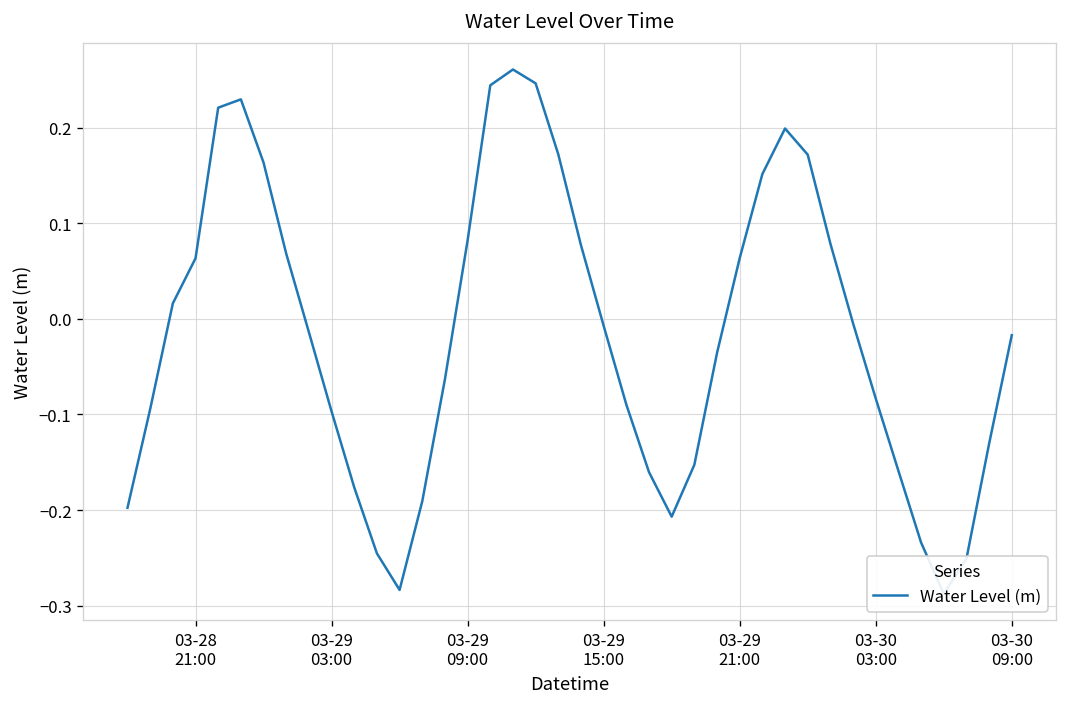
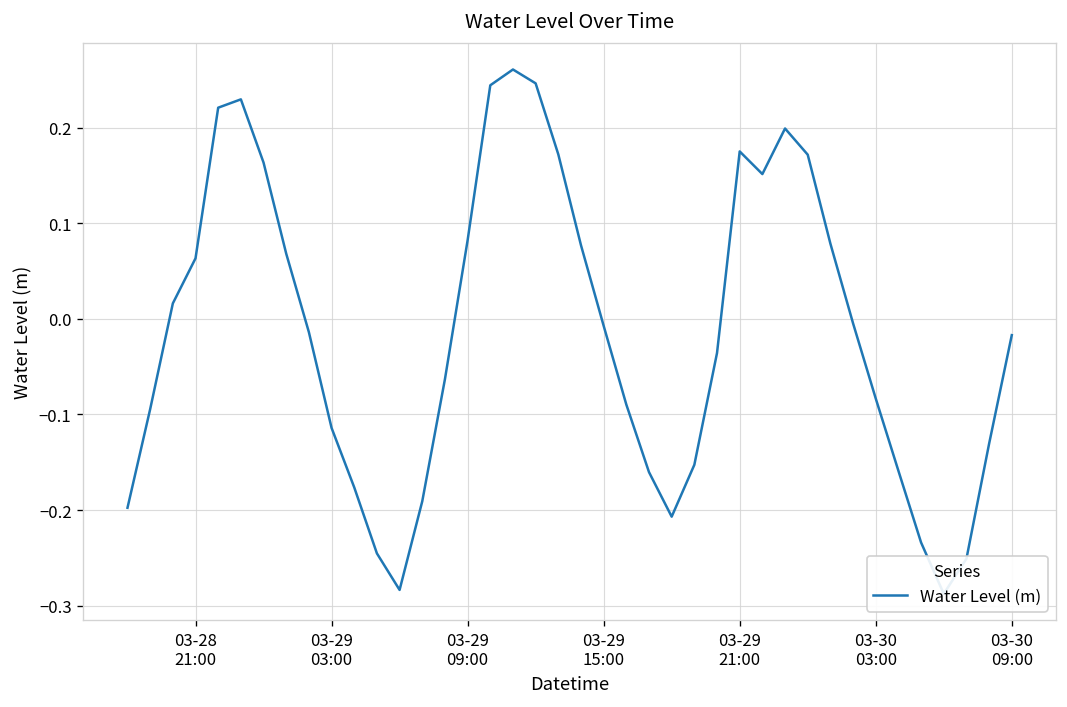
  {
    "03-28 21:00": 0.06,
-   "03-29 03:00": -0.10,
+   "03-29 03:00": -0.11,
    "03-29 09:00": 0.08,
    "03-29 15:00": -0.01,
-   "03-29 21:00": 0.06,
+   "03-29 21:00": 0.18,
    "03-30 03:00": -0.08,
    "03-30 09:00": -0.02
  }
